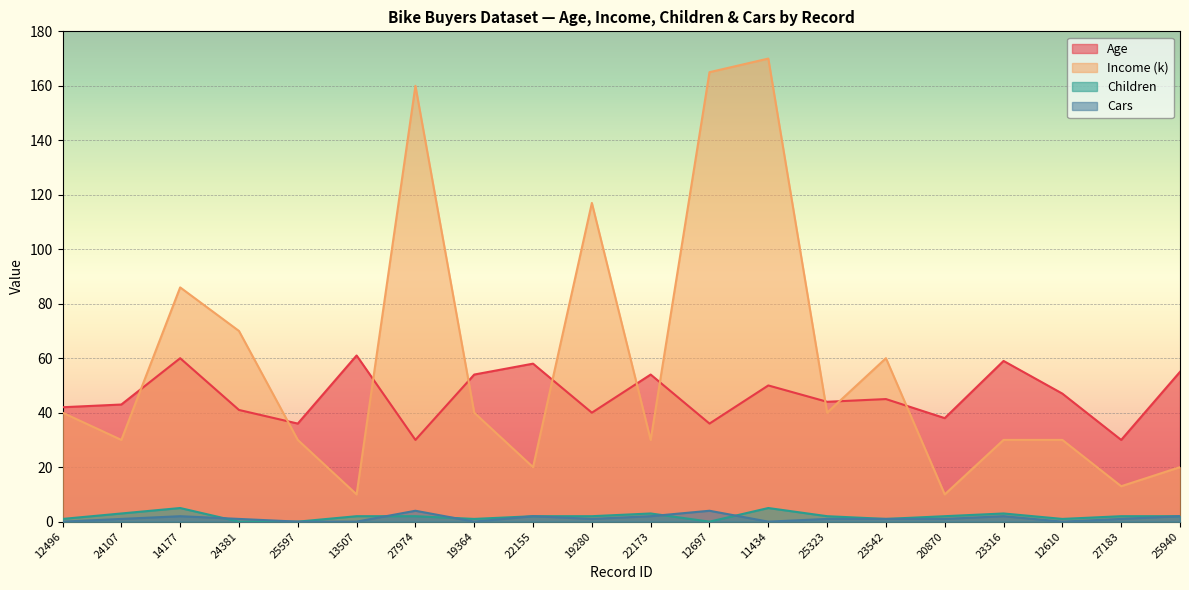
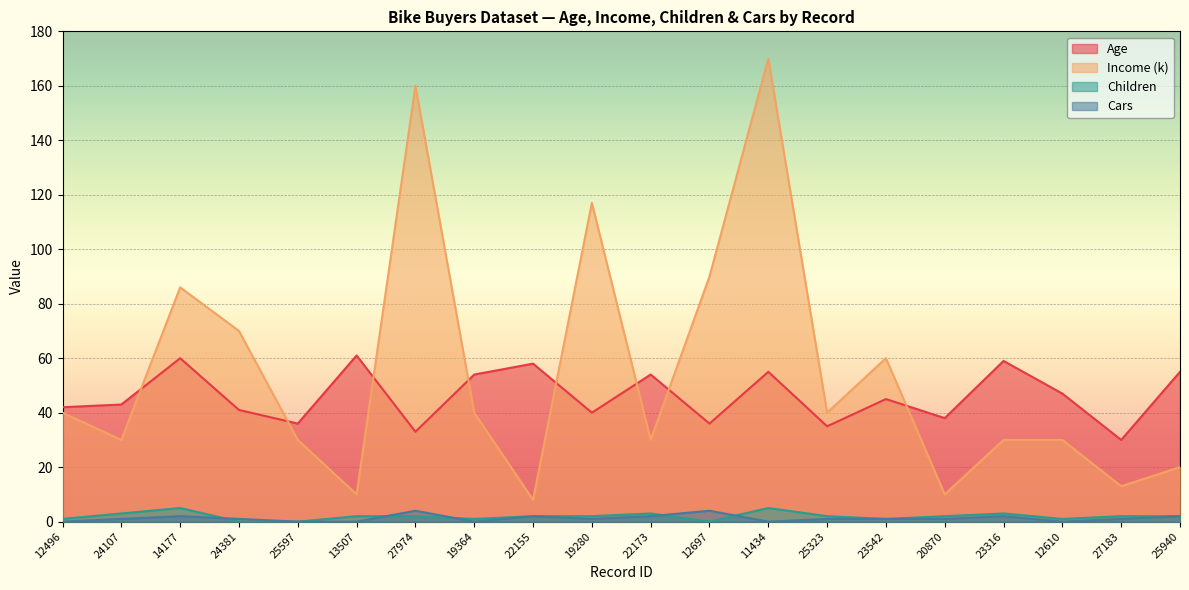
  {
    "Age": {
      "12496": 42,
      "24107": 43,
      "14177": 60,
      "24381": 41,
      "25597": 36,
      "13507": 61,
-     "27974": 30,
+     "27974": 33,
      "19364": 54,
      "22155": 58,
      "19280": 40,
      "22173": 54,
      "12697": 36,
-     "11434": 50,
-     "25323": 44,
+     "11434": 55,
+     "25323": 35,
      "23542": 45,
      "20870": 38,
      "23316": 59,
      "12610": 47,
      "27183": 30,
      "25940": 55
    },
    "Income (k)": {
      "12496": 40,
      "24107": 30,
      "14177": 86,
      "24381": 70,
      "25597": 30,
      "13507": 10,
      "27974": 160,
      "19364": 40,
-     "22155": 20,
+     "22155": 8,
      "19280": 117,
      "22173": 30,
-     "12697": 165,
+     "12697": 90,
      "11434": 170,
      "25323": 40,
      "23542": 60,
      "20870": 10,
      "23316": 30,
      "12610": 30,
      "27183": 13,
      "25940": 20
    }
  }
